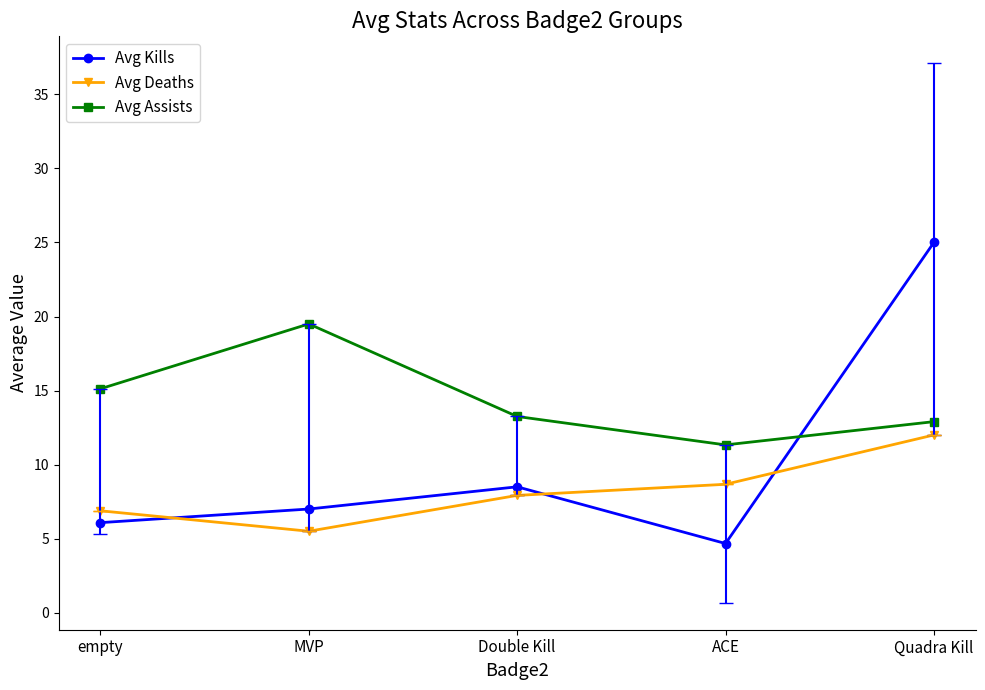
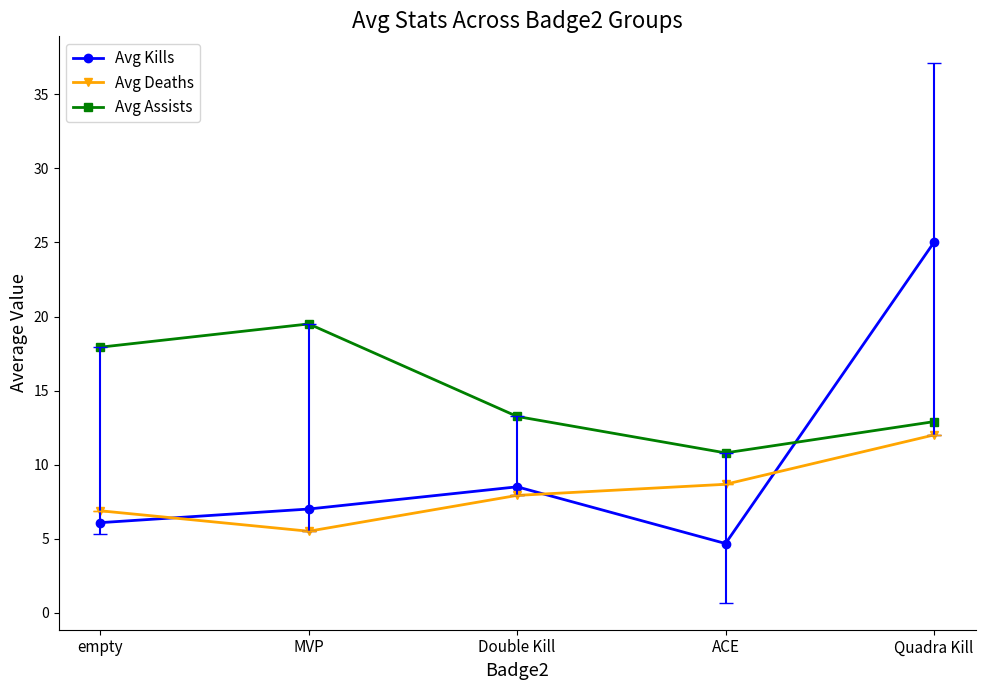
  {
    "Avg Assists": {
-     "empty": 15.1,
-     "ACE": 11.3,
+     "empty": 17.9,
+     "ACE": 10.8,
      "Quadra Kill": 12.9
    }
  }
